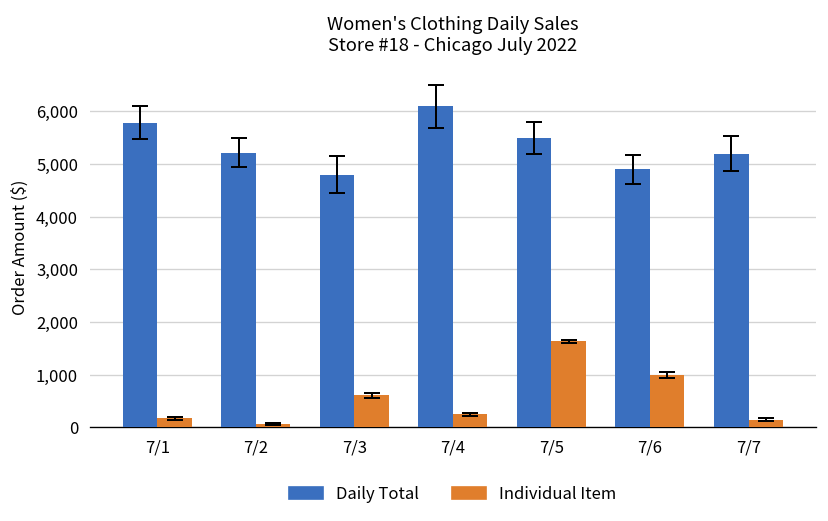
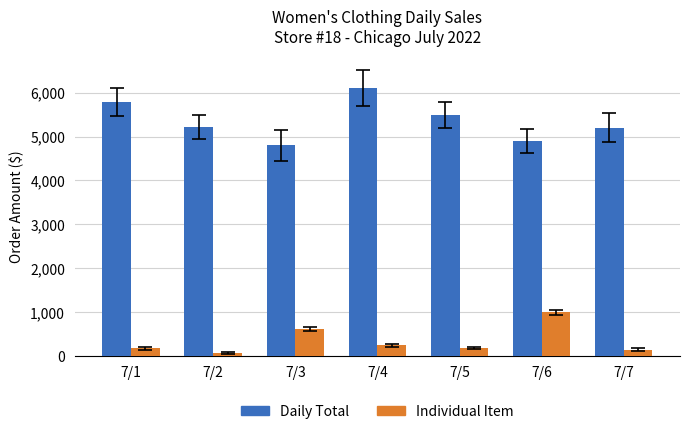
  {
    "Individual Item": {
      "7/1": "200",
      "7/2": "100",
      "7/3": "600",
      "7/4": "200",
-     "7/5": "1,600",
+     "7/5": "200",
      "7/6": "1,000",
      "7/7": "100"
    }
  }
